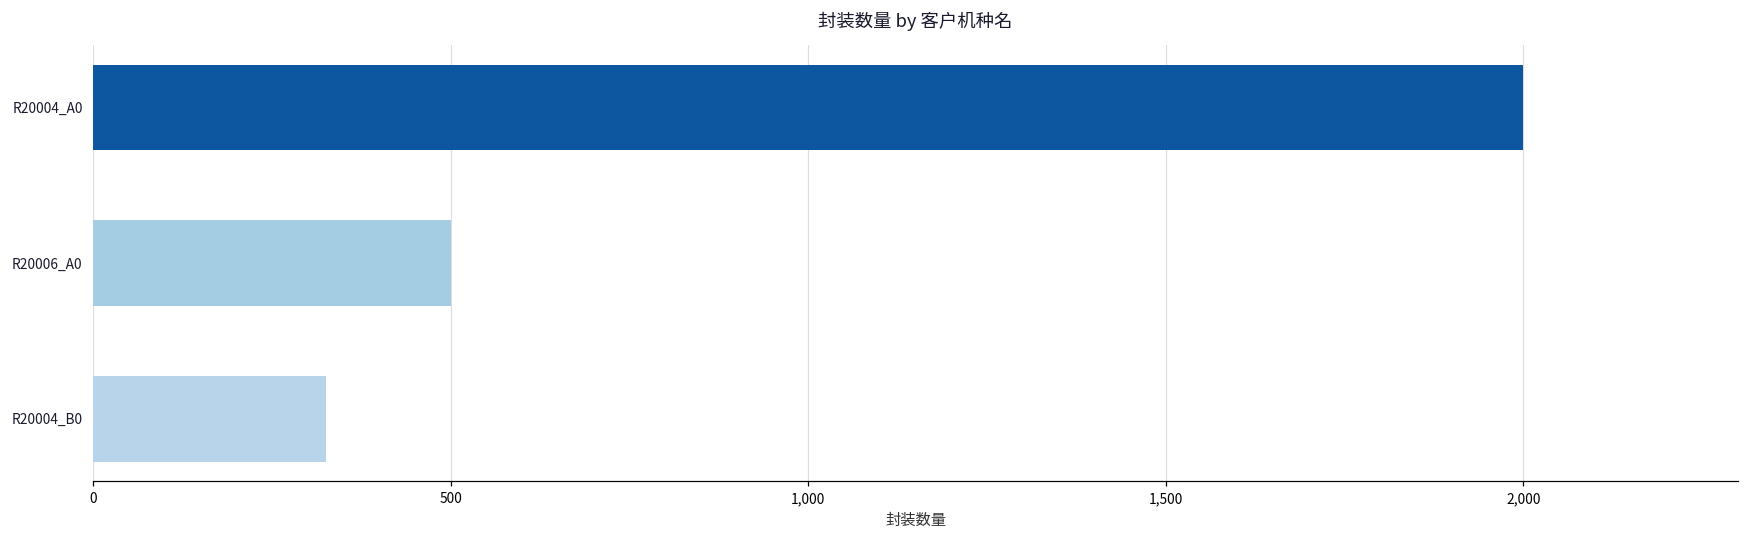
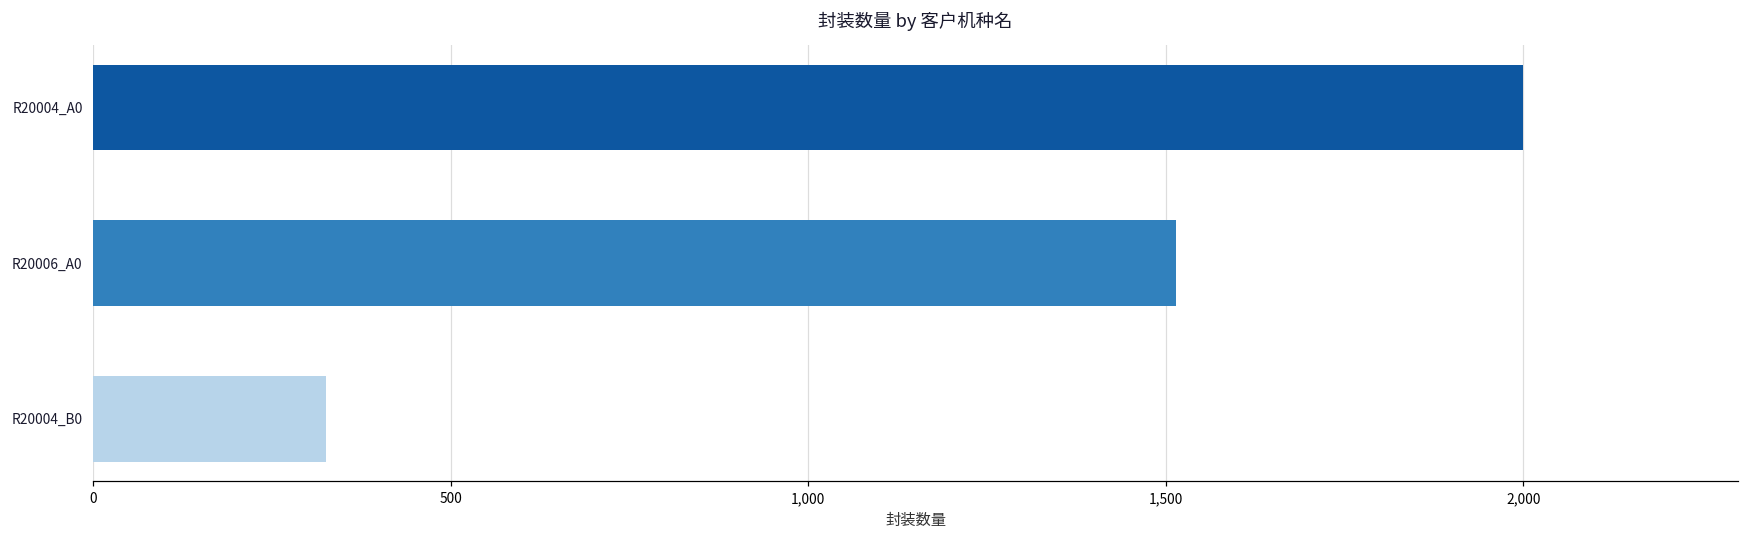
  {
    "R20004_A0": "2,000",
-   "R20006_A0": "500",
+   "R20006_A0": "1,510",
    "R20004_B0": "330"
  }
